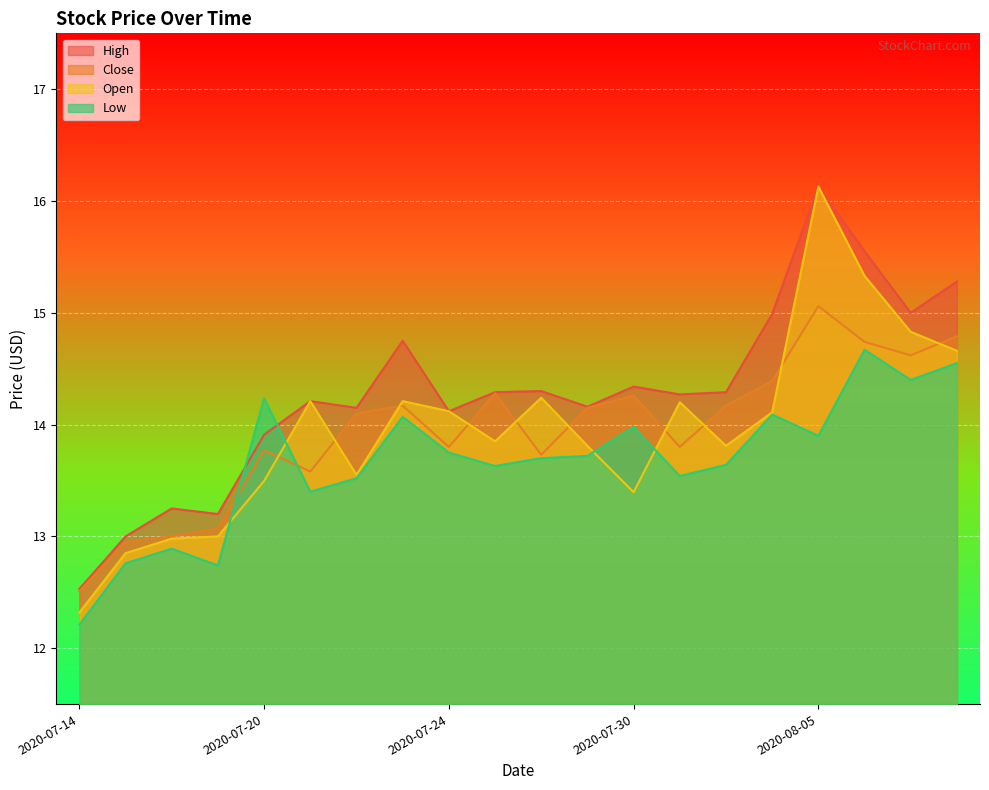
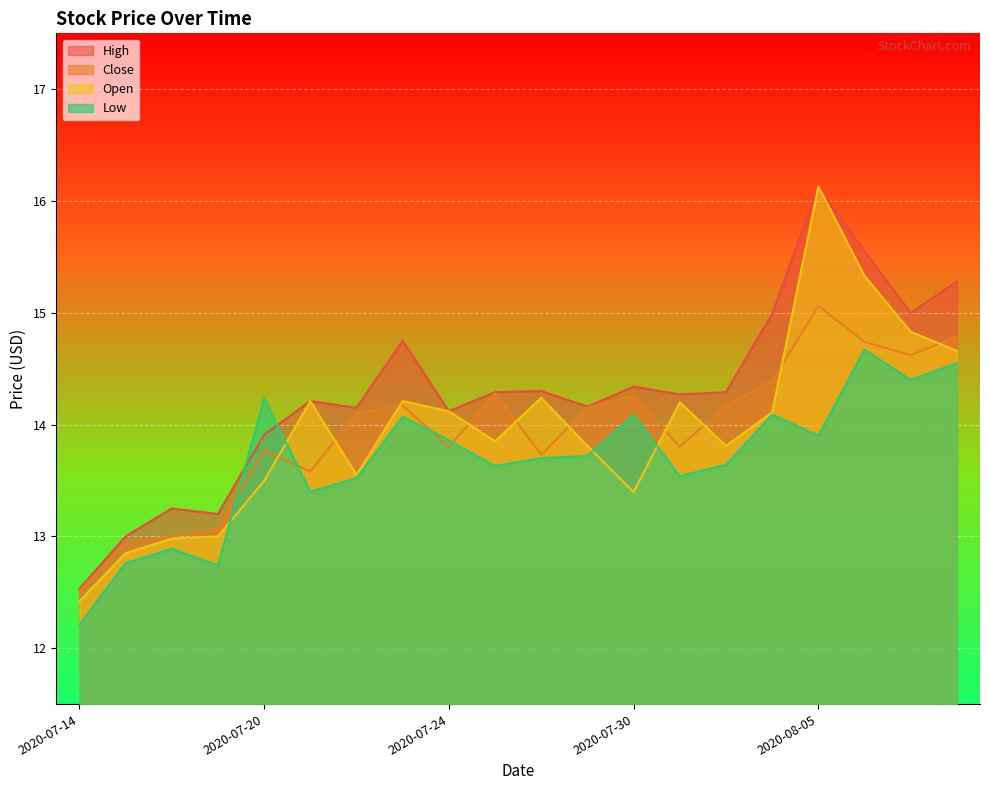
  {
    "Open": {
-     "2020-07-14": 12.32,
+     "2020-07-14": 12.42,
      "2020-07-20": 13.50,
      "2020-07-30": 13.40
    },
    "Low": {
      "2020-07-14": 12.21,
      "2020-07-20": 14.23,
-     "2020-07-24": 13.75,
-     "2020-07-30": 13.98,
+     "2020-07-24": 13.86,
+     "2020-07-30": 14.09,
      "2020-08-05": 13.90
    }
  }
